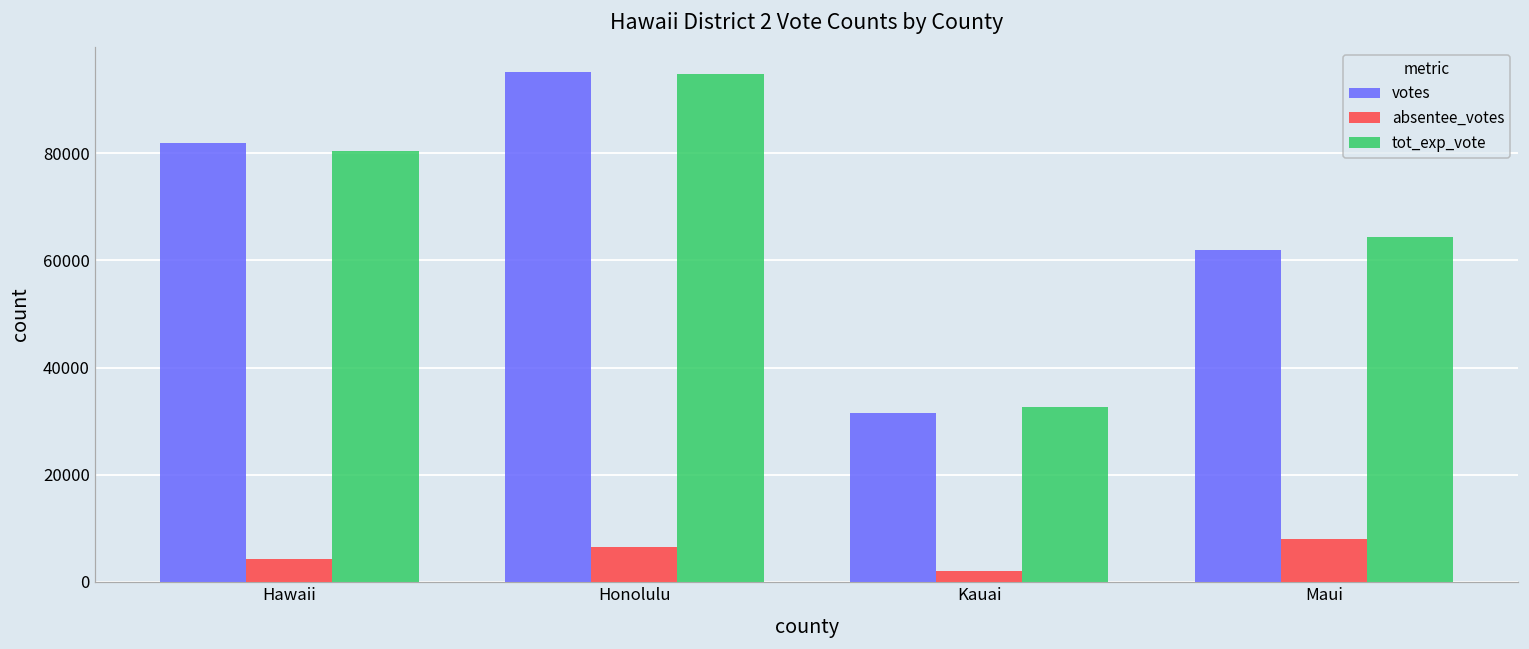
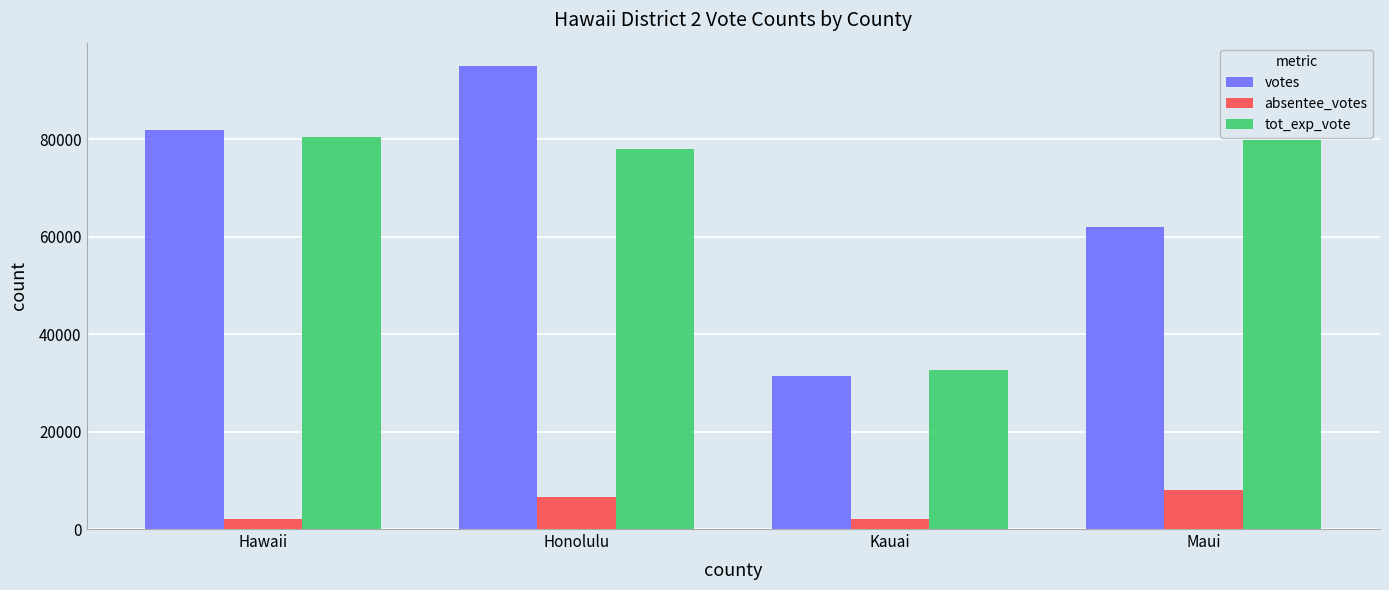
  {
    "votes": {
      "Hawaii": 82000,
      "Honolulu": 95000,
      "Kauai": 31000,
      "Maui": 62000
    },
    "absentee_votes": {
-     "Hawaii": 4000,
+     "Hawaii": 2000,
      "Honolulu": 6000,
      "Kauai": 2000,
      "Maui": 8000
    },
    "tot_exp_vote": {
      "Hawaii": 80000,
-     "Honolulu": 95000,
+     "Honolulu": 78000,
      "Kauai": 33000,
-     "Maui": 64000
+     "Maui": 80000
    }
  }
